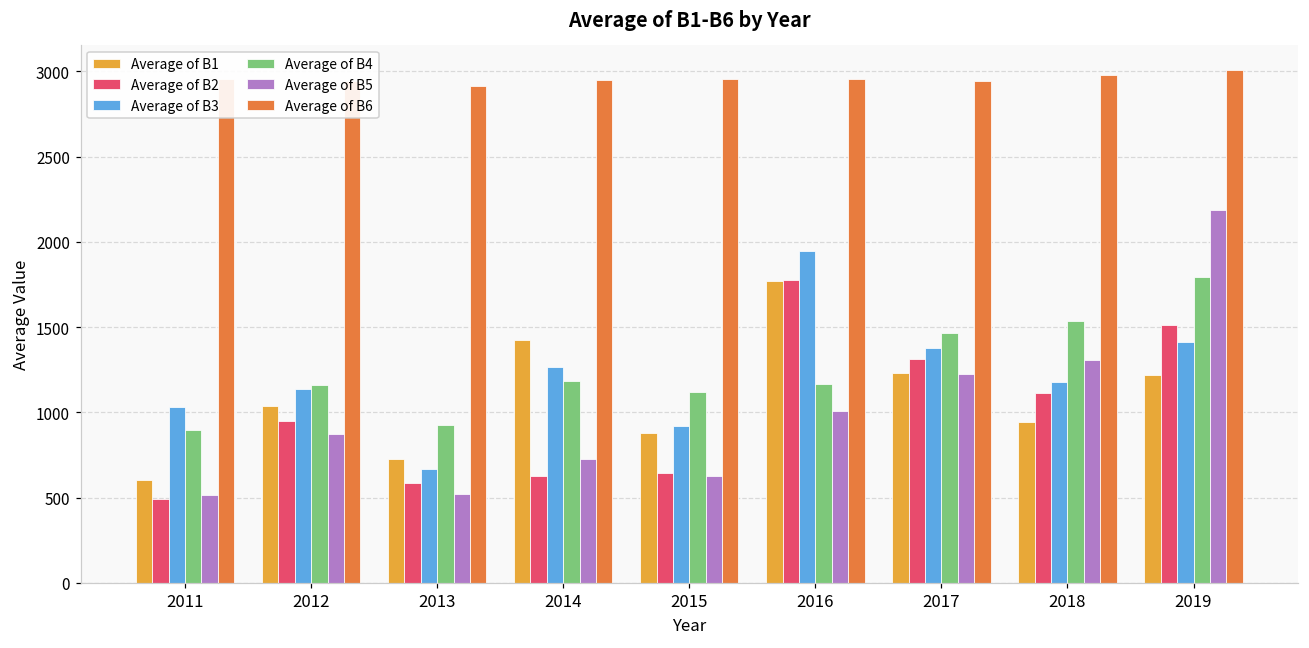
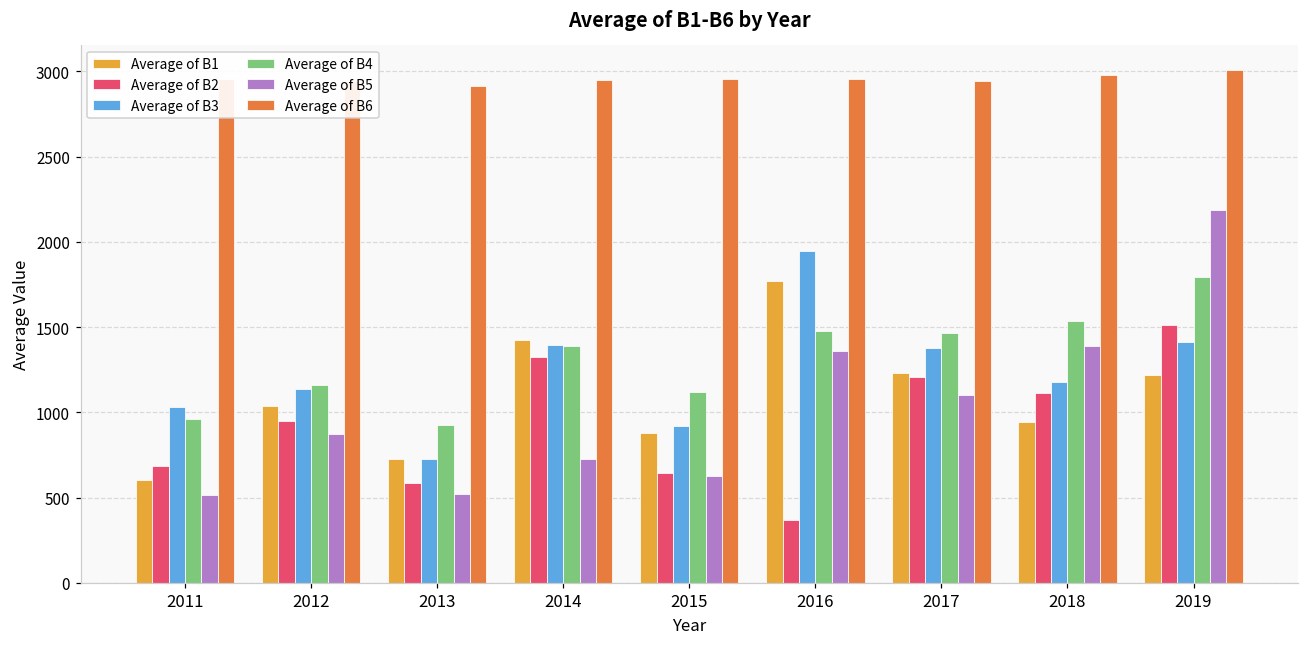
  {
    "Average of B2": {
-     "2011": 490,
+     "2011": 690,
      "2012": 950,
      "2013": 580,
-     "2014": 630,
+     "2014": 1320,
      "2015": 650,
-     "2016": 1780,
-     "2017": 1310,
+     "2016": 370,
+     "2017": 1210,
      "2018": 1110,
      "2019": 1510
    },
    "Average of B3": {
      "2011": 1030,
      "2012": 1140,
-     "2013": 670,
-     "2014": 1260,
+     "2013": 730,
+     "2014": 1400,
      "2015": 920,
      "2016": 1940,
      "2017": 1380,
      "2018": 1180,
      "2019": 1410
    },
    "Average of B4": {
-     "2011": 900,
+     "2011": 960,
      "2012": 1160,
      "2013": 930,
-     "2014": 1180,
+     "2014": 1390,
      "2015": 1120,
-     "2016": 1160,
+     "2016": 1470,
      "2017": 1470,
      "2018": 1540,
      "2019": 1790
    },
    "Average of B5": {
      "2011": 520,
      "2012": 870,
      "2013": 520,
      "2014": 720,
      "2015": 620,
-     "2016": 1000,
-     "2017": 1220,
-     "2018": 1310,
+     "2016": 1360,
+     "2017": 1100,
+     "2018": 1390,
      "2019": 2180
    }
  }
